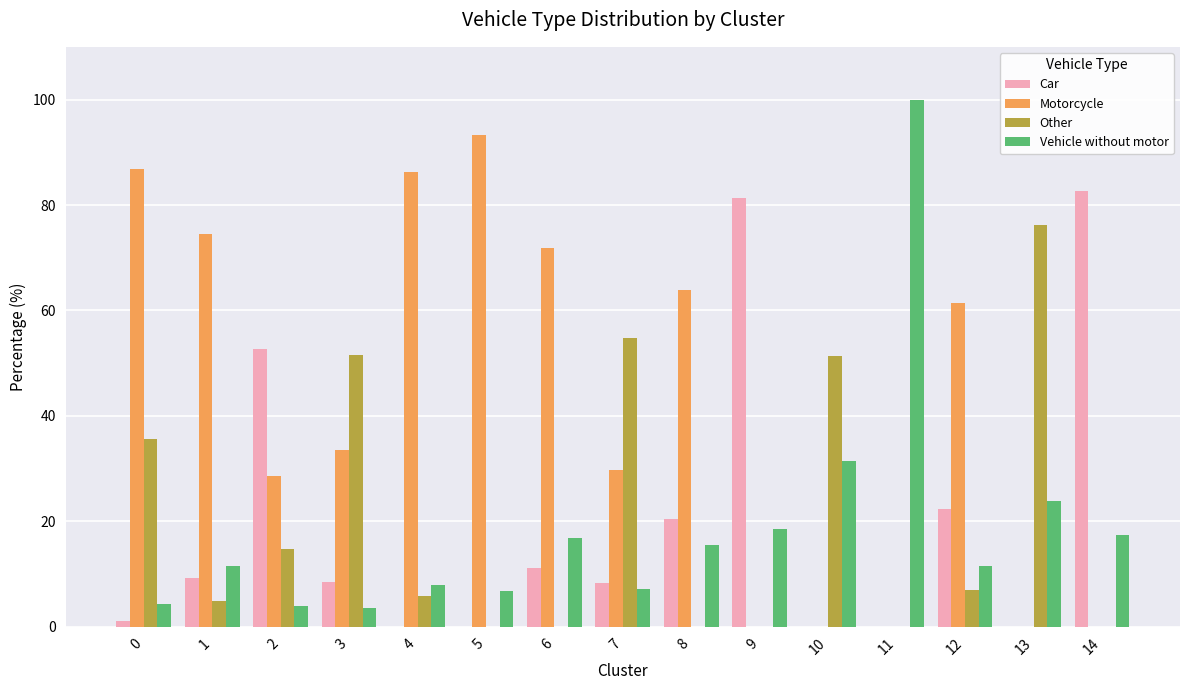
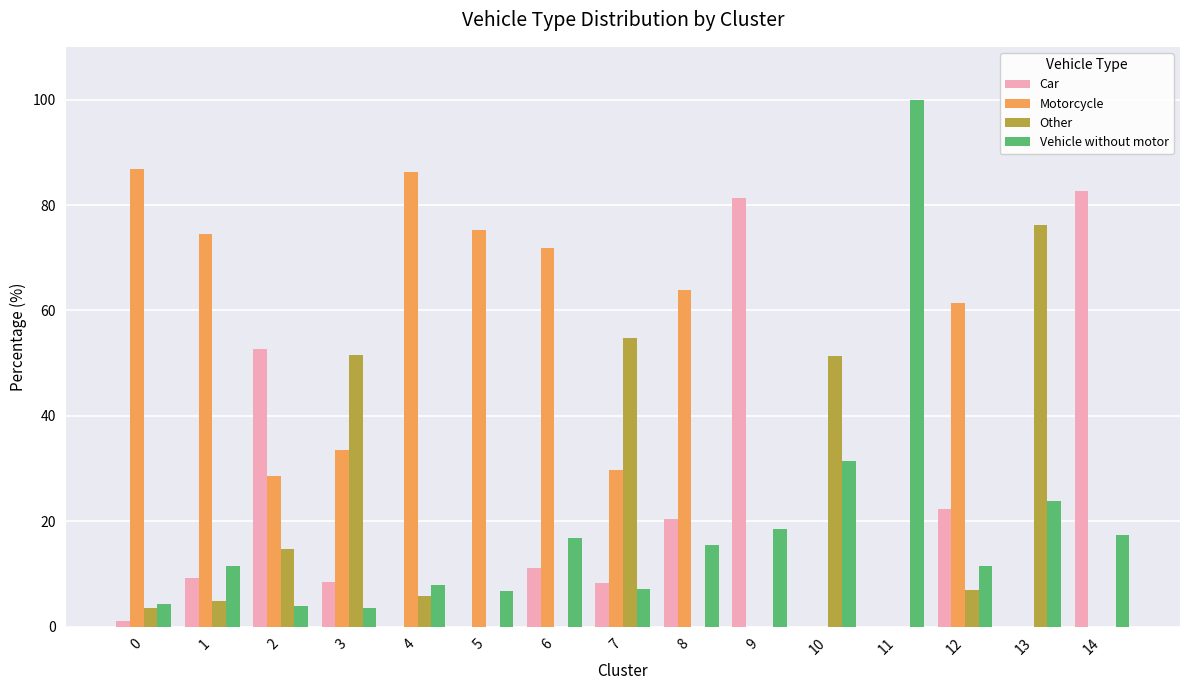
  {
    "Car": {
      "0": 1,
      "1": 9,
      "2": 53,
      "3": 9,
      "4": 0,
      "5": 0,
      "6": 11,
      "7": 8,
      "8": 21,
      "9": 81,
      "10": 0,
      "11": 0,
      "12": 22,
      "13": 0,
      "14": 83
    },
    "Motorcycle": {
      "0": 87,
      "1": 74,
      "2": 29,
      "3": 34,
      "4": 86,
-     "5": 93,
+     "5": 75,
      "6": 72,
      "7": 30,
      "8": 64,
      "9": 0,
      "10": 0,
      "11": 0,
      "12": 61,
      "13": 0,
      "14": 0
    },
    "Other": {
-     "0": 36,
+     "0": 4,
      "1": 5,
      "2": 15,
      "3": 52,
      "4": 6,
      "5": 0,
      "6": 0,
      "7": 55,
      "8": 0,
      "9": 0,
      "10": 51,
      "11": 0,
      "12": 7,
      "13": 76,
      "14": 0
    },
    "Vehicle without motor": {
      "0": 4,
      "1": 11,
      "2": 4,
      "3": 4,
      "4": 8,
      "5": 7,
      "6": 17,
      "7": 7,
      "8": 16,
      "9": 19,
      "10": 31,
      "11": 100,
      "12": 11,
      "13": 24,
      "14": 17
    }
  }
